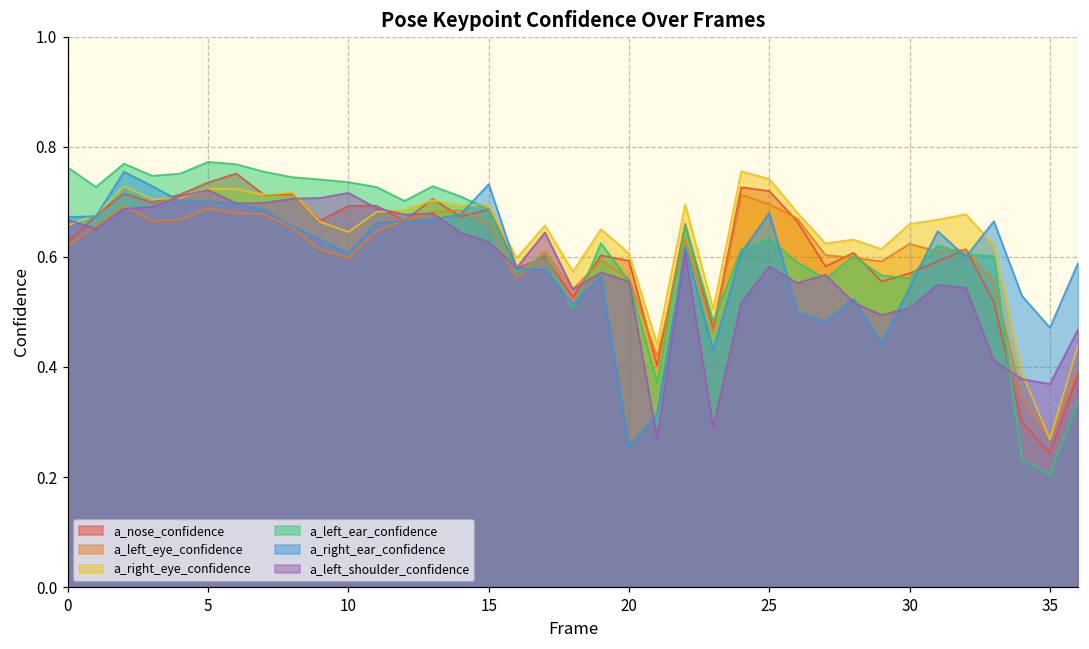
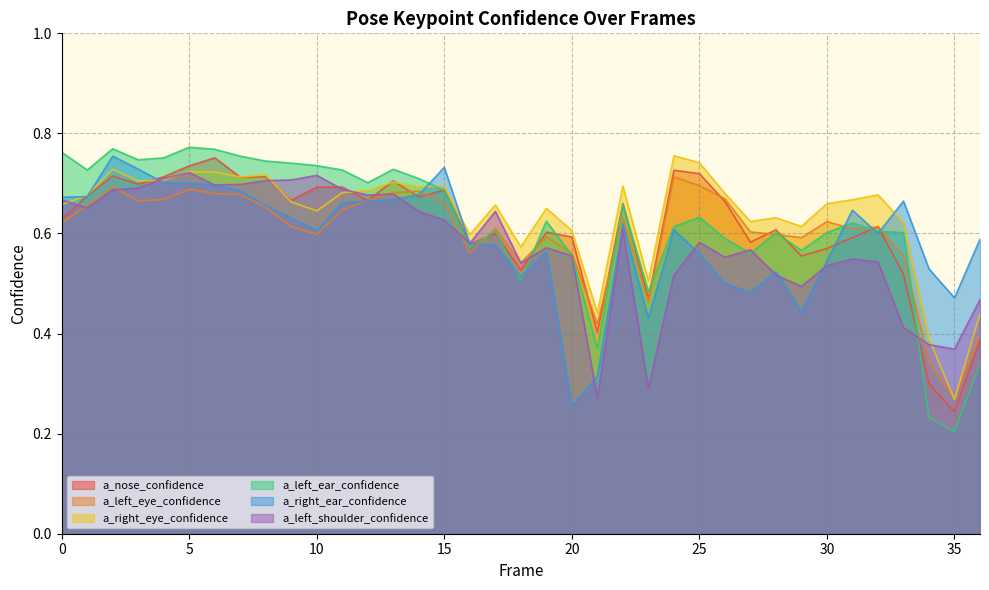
  {
    "a_left_ear_confidence": {
      "0": 0.76,
      "5": 0.77,
      "10": 0.74,
      "25": 0.63,
-     "30": 0.56,
+     "30": 0.60,
      "35": 0.20
    },
    "a_right_ear_confidence": {
      "0": 0.67,
      "5": 0.70,
      "10": 0.61,
      "15": 0.73,
      "20": 0.25,
-     "25": 0.68,
+     "25": 0.56,
      "30": 0.55,
      "35": 0.47
    },
    "a_left_shoulder_confidence": {
      "0": 0.67,
      "10": 0.72,
      "15": 0.63,
      "25": 0.58,
-     "30": 0.51,
+     "30": 0.54,
      "35": 0.37
    }
  }
